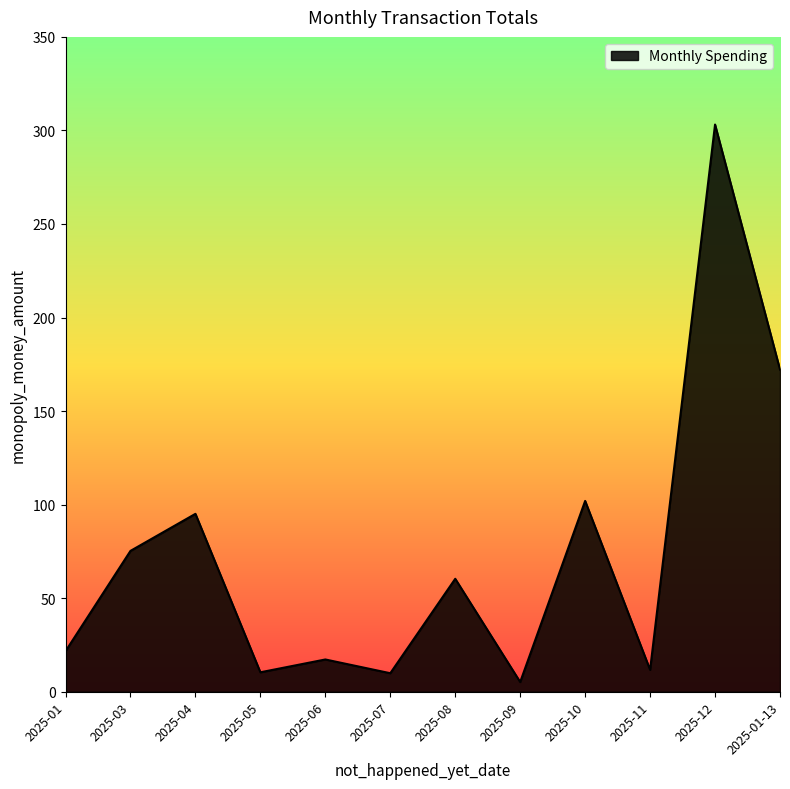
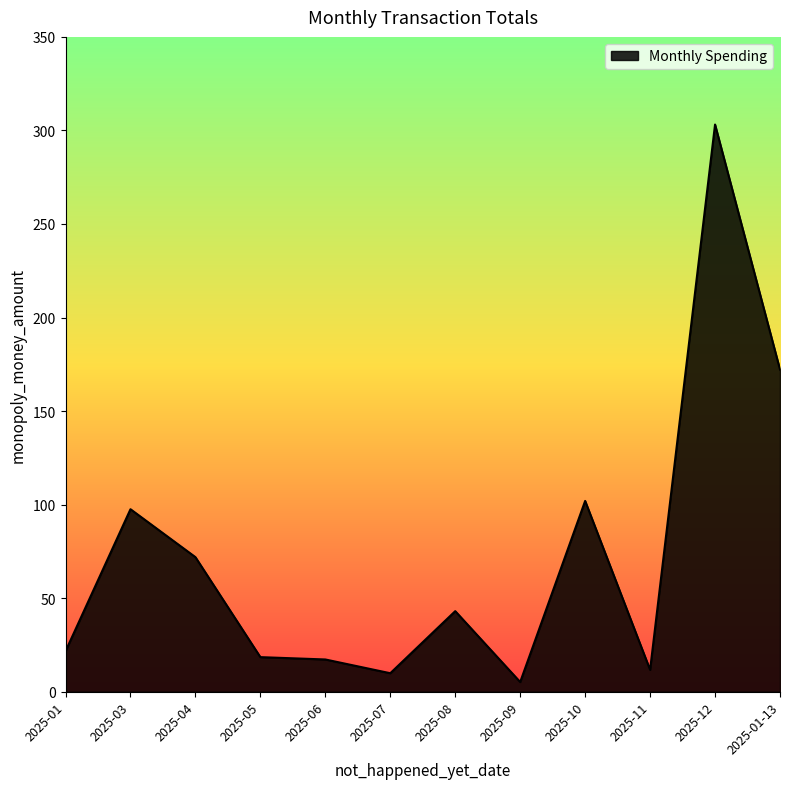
  {
    "2025-01": 22,
-   "2025-03": 75,
-   "2025-04": 95,
-   "2025-05": 10,
+   "2025-03": 98,
+   "2025-04": 72,
+   "2025-05": 19,
    "2025-06": 17,
    "2025-07": 10,
-   "2025-08": 60,
+   "2025-08": 43,
    "2025-09": 5,
    "2025-10": 102,
    "2025-11": 12,
    "2025-12": 303,
    "2025-01-13": 172
  }
